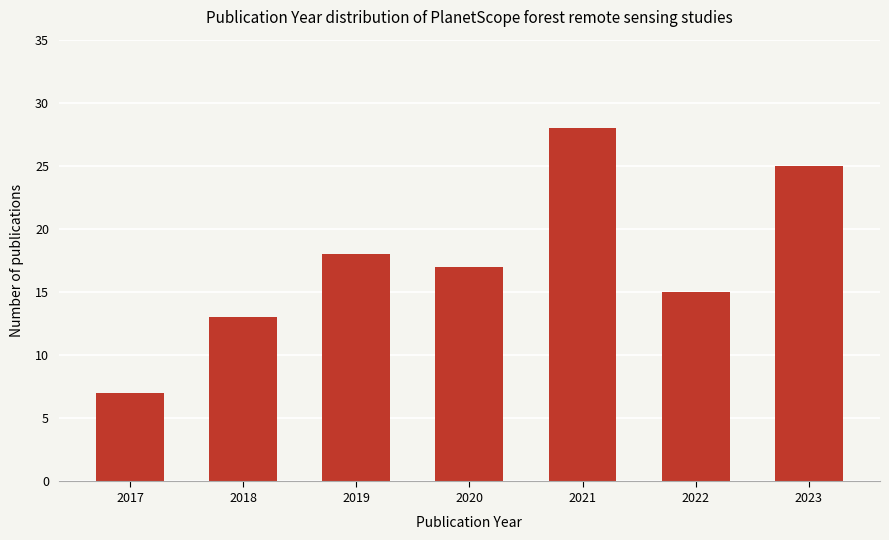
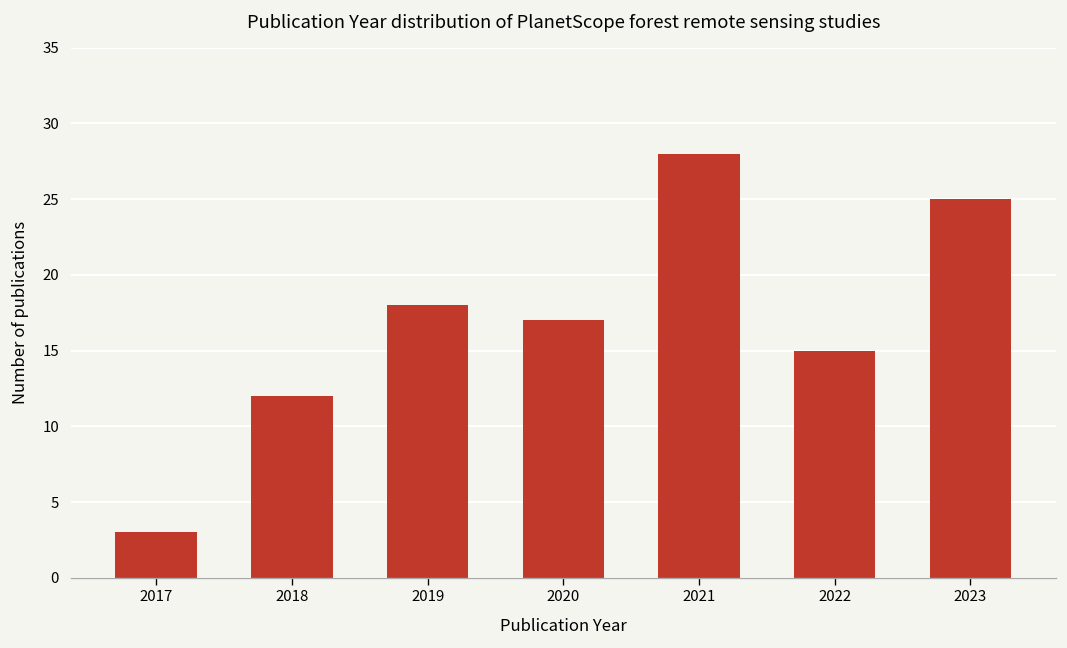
  {
-   "2017": 7,
-   "2018": 13,
+   "2017": 3,
+   "2018": 12,
    "2019": 18,
    "2020": 17,
    "2021": 28,
    "2022": 15,
    "2023": 25
  }
